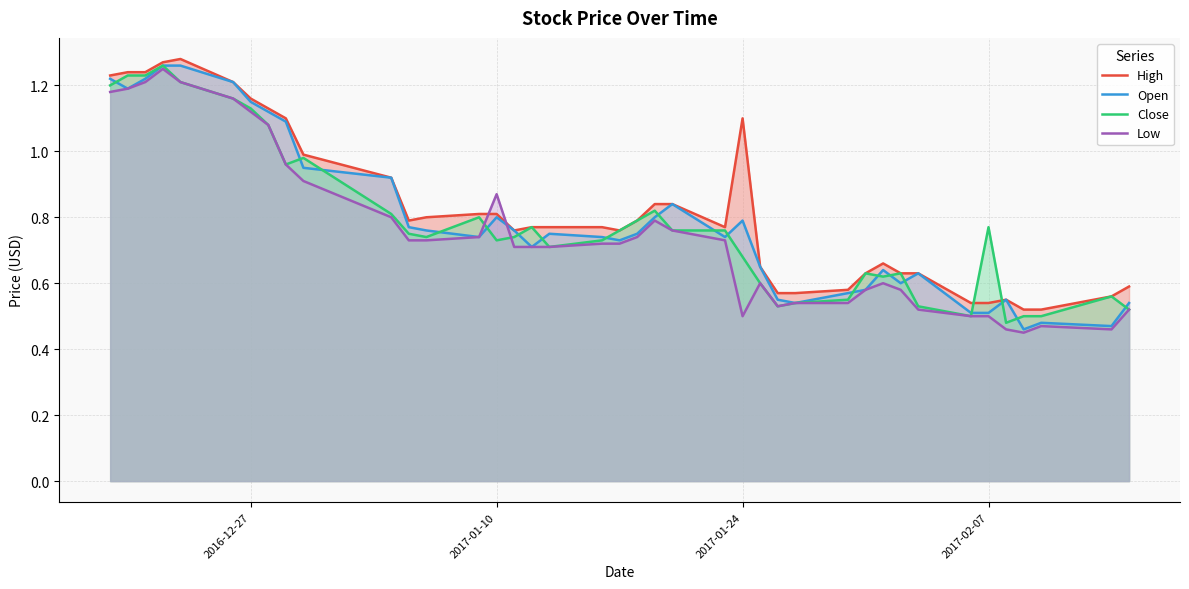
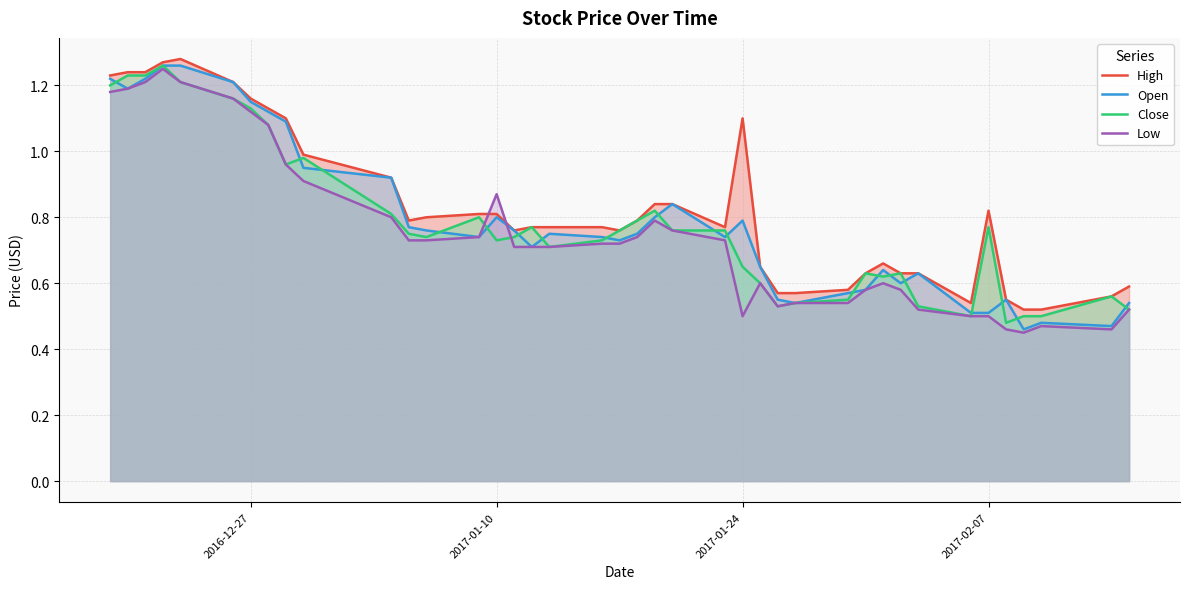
  {
    "High": {
      "2016-12-27": 1.16,
      "2017-01-10": 0.81,
      "2017-01-24": 1.10,
-     "2017-02-07": 0.54
+     "2017-02-07": 0.82
    },
    "Open": {
      "2016-12-27": 1.15,
      "2017-01-10": 0.80,
      "2017-01-24": 0.79,
      "2017-02-07": 0.51
    },
    "Close": {
      "2016-12-27": 1.13,
      "2017-01-10": 0.73,
-     "2017-01-24": 0.68,
+     "2017-01-24": 0.65,
      "2017-02-07": 0.77
    },
    "Low": {
      "2016-12-27": 1.12,
      "2017-01-10": 0.87,
      "2017-01-24": 0.50,
      "2017-02-07": 0.50
    }
  }
